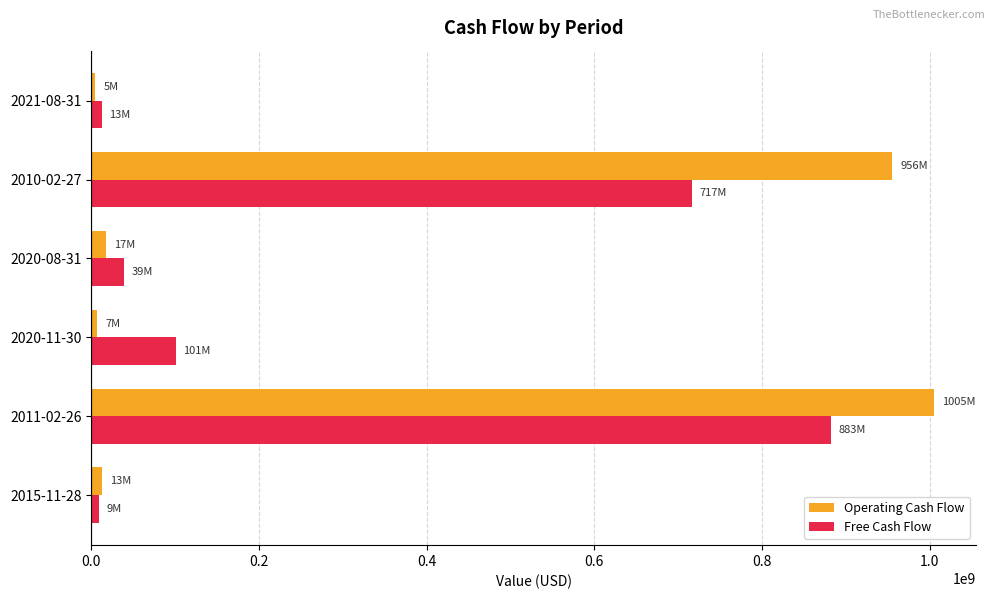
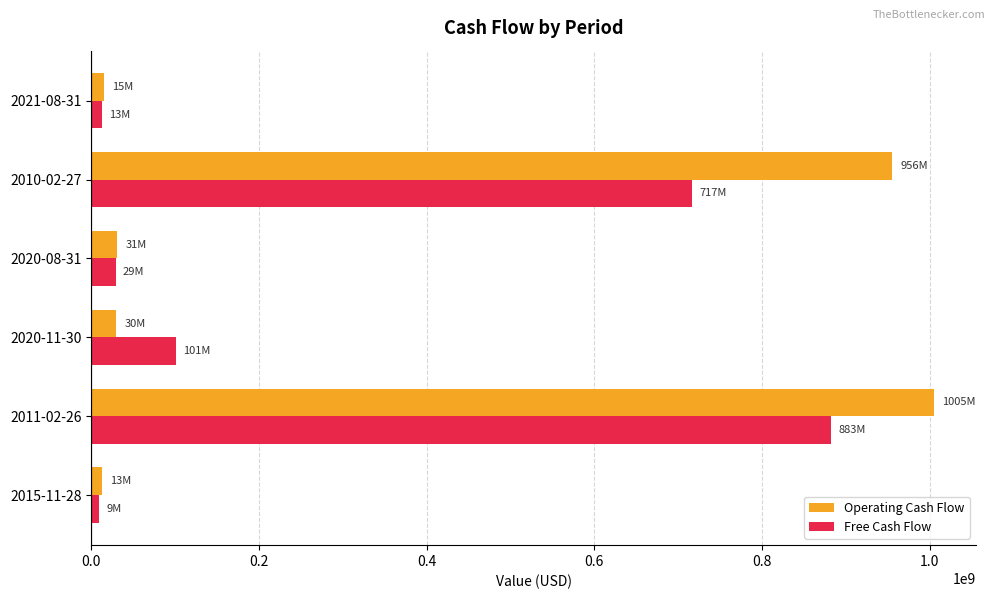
  {
    "Operating Cash Flow": {
-     "2021-08-31": "5M",
+     "2021-08-31": "15M",
      "2010-02-27": "956M",
-     "2020-08-31": "17M",
-     "2020-11-30": "7M",
+     "2020-08-31": "31M",
+     "2020-11-30": "30M",
      "2011-02-26": "1005M",
      "2015-11-28": "13M"
    },
    "Free Cash Flow": {
      "2021-08-31": "13M",
      "2010-02-27": "717M",
-     "2020-08-31": "39M",
+     "2020-08-31": "29M",
      "2020-11-30": "101M",
      "2011-02-26": "883M",
      "2015-11-28": "9M"
    }
  }
